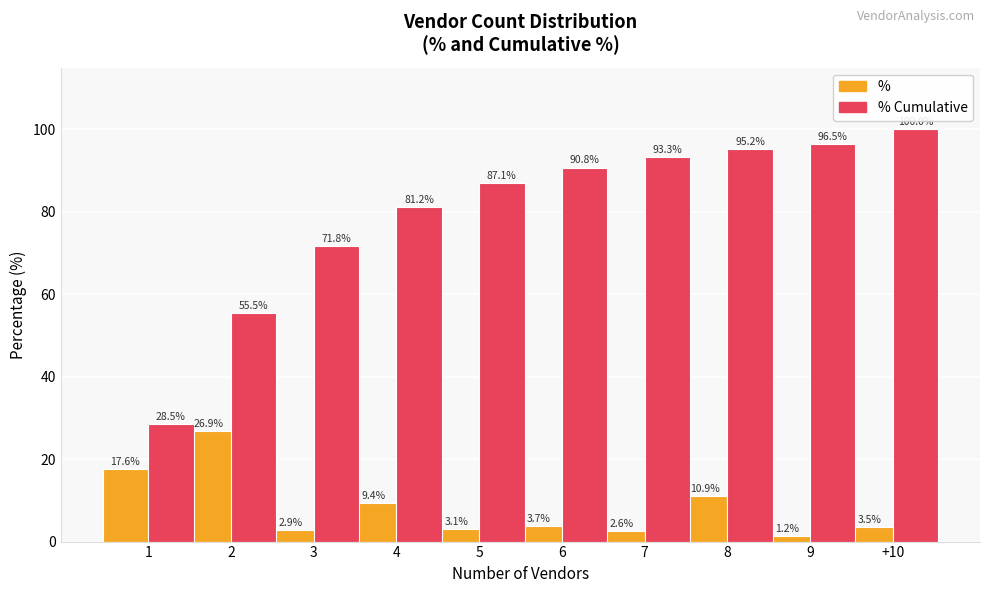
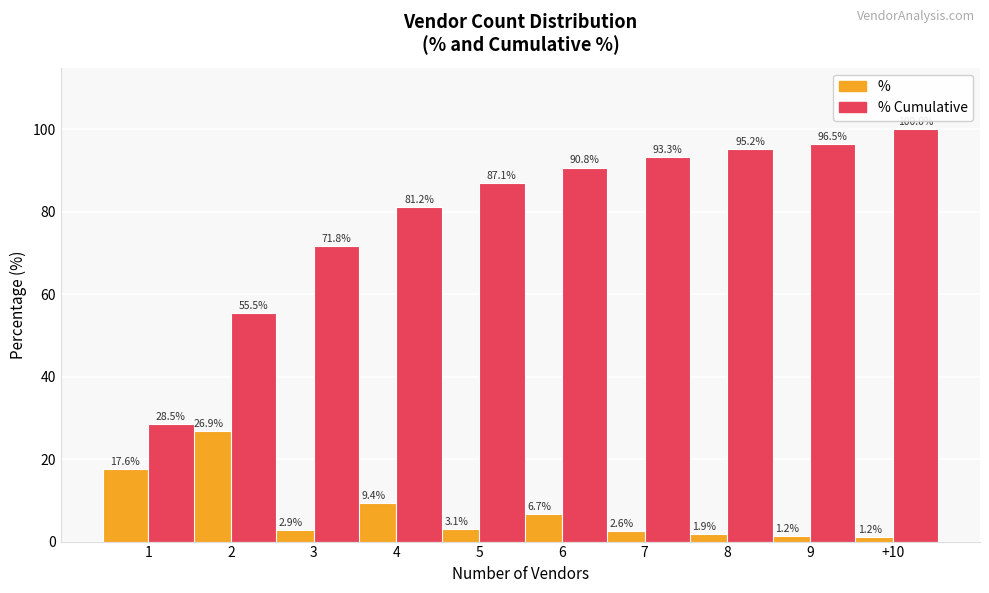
  {
    "%": {
      "1": "17.6%",
      "2": "26.9%",
      "3": "2.9%",
      "4": "9.4%",
      "5": "3.1%",
-     "6": "3.7%",
+     "6": "6.7%",
      "7": "2.6%",
-     "8": "10.9%",
+     "8": "1.9%",
      "9": "1.2%",
-     "+10": "3.5%"
+     "+10": "1.2%"
    }
  }
